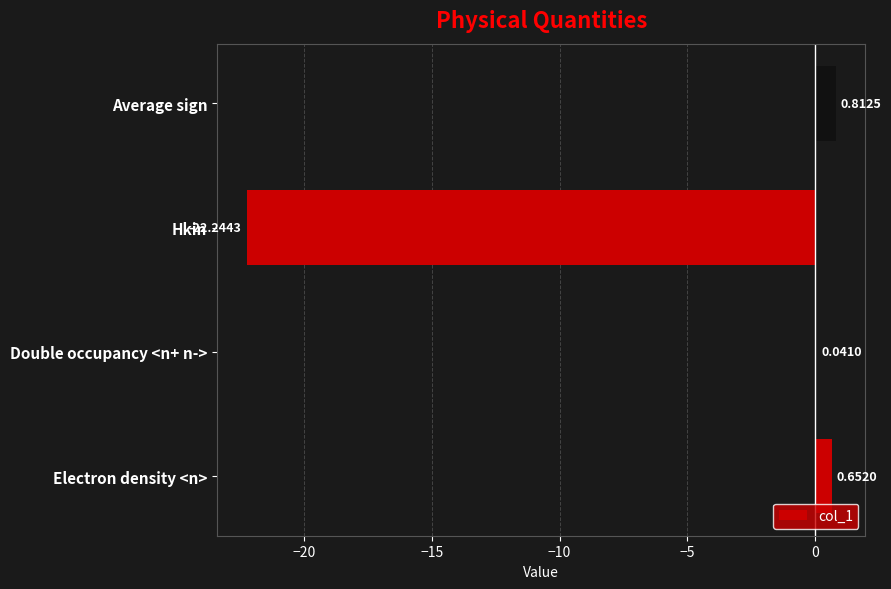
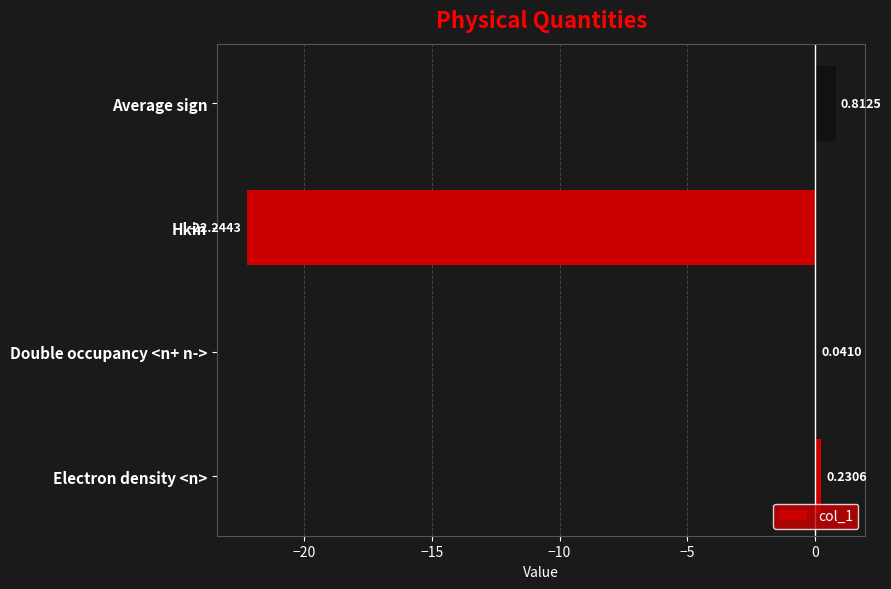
  {
    "Average sign": 0.8125,
    "Hkin": -22.2443,
    "Double occupancy <n+ n->": 0.0410,
-   "Electron density <n>": 0.6520
+   "Electron density <n>": 0.2306
  }
